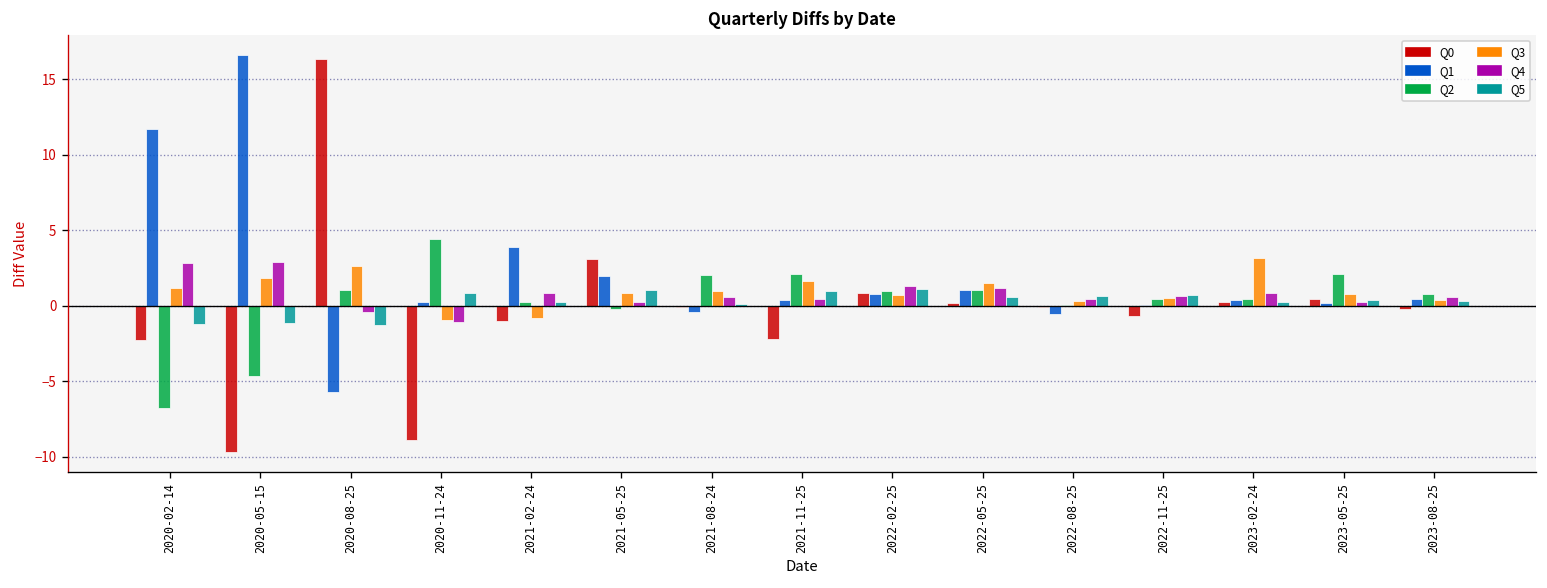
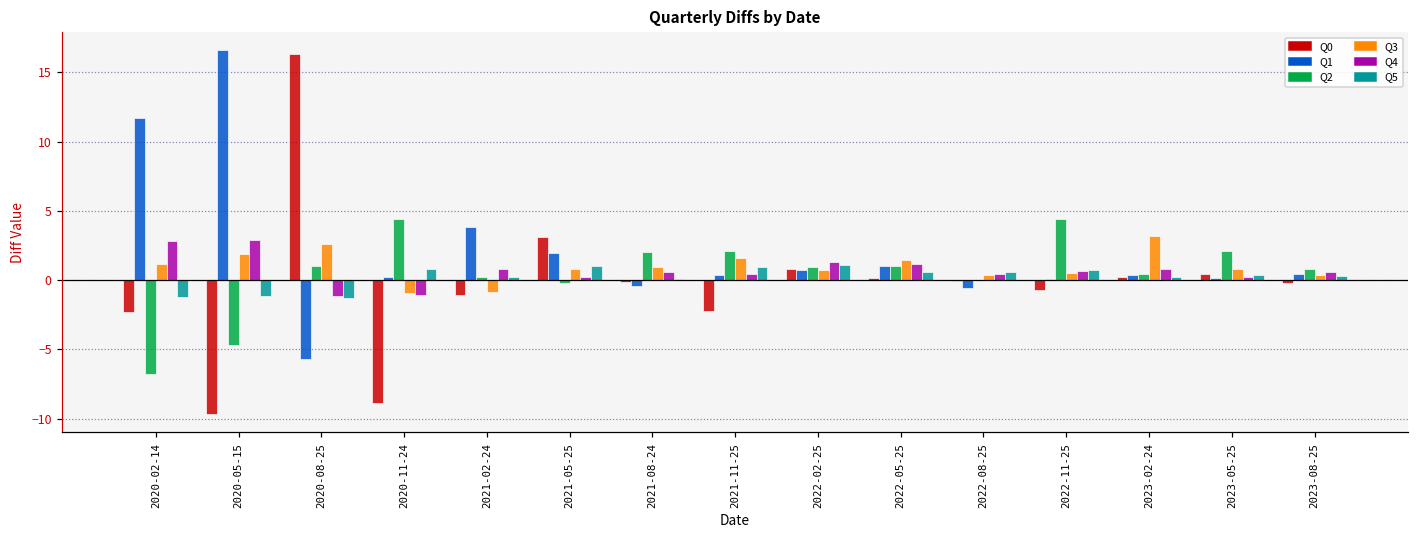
  {
    "Q0": {
      "2020-02-14": -2.3,
      "2020-05-15": -9.7,
      "2020-08-25": 16.3,
      "2020-11-24": -8.9,
      "2021-02-24": -1.1,
      "2021-05-25": 3.1,
      "2021-11-25": -2.2,
      "2022-02-25": 0.8,
      "2022-11-25": -0.7,
      "2023-02-24": 0.2,
      "2023-05-25": 0.5
    },
    "Q1": {
      "2020-02-14": 11.7,
      "2020-05-15": 16.6,
      "2020-08-25": -5.7,
      "2020-11-24": 0.2,
      "2021-02-24": 3.9,
      "2021-05-25": 1.9,
      "2021-08-24": -0.4,
      "2021-11-25": 0.3,
      "2022-02-25": 0.8,
      "2022-05-25": 1.0,
      "2022-08-25": -0.6,
      "2023-02-24": 0.4,
      "2023-08-25": 0.4
    },
    "Q2": {
      "2020-02-14": -6.8,
      "2020-05-15": -4.7,
      "2020-08-25": 1.0,
      "2020-11-24": 4.4,
      "2021-02-24": 0.2,
      "2021-08-24": 2.0,
      "2021-11-25": 2.1,
      "2022-02-25": 1.0,
      "2022-05-25": 1.0,
-     "2022-11-25": 0.4,
+     "2022-11-25": 4.4,
      "2023-02-24": 0.4,
      "2023-05-25": 2.1,
      "2023-08-25": 0.8
    },
    "Q3": {
      "2020-02-14": 1.2,
      "2020-05-15": 1.9,
      "2020-08-25": 2.6,
      "2020-11-24": -0.9,
      "2021-02-24": -0.8,
      "2021-05-25": 0.8,
      "2021-08-24": 0.9,
      "2021-11-25": 1.6,
      "2022-02-25": 0.7,
      "2022-05-25": 1.5,
      "2022-08-25": 0.3,
      "2022-11-25": 0.5,
      "2023-02-24": 3.2,
      "2023-05-25": 0.8,
      "2023-08-25": 0.3
    },
    "Q4": {
      "2020-02-14": 2.8,
      "2020-05-15": 2.9,
-     "2020-08-25": -0.4,
+     "2020-08-25": -1.1,
      "2020-11-24": -1.1,
      "2021-02-24": 0.8,
      "2021-05-25": 0.2,
      "2021-08-24": 0.6,
      "2021-11-25": 0.4,
      "2022-02-25": 1.3,
      "2022-05-25": 1.2,
      "2022-08-25": 0.5,
      "2022-11-25": 0.6,
      "2023-02-24": 0.8,
      "2023-05-25": 0.2,
      "2023-08-25": 0.6
    },
    "Q5": {
      "2020-02-14": -1.3,
      "2020-05-15": -1.1,
      "2020-08-25": -1.3,
      "2020-11-24": 0.8,
      "2021-02-24": 0.2,
      "2021-05-25": 1.0,
      "2021-11-25": 1.0,
      "2022-02-25": 1.1,
      "2022-05-25": 0.6,
      "2022-08-25": 0.6,
      "2022-11-25": 0.7,
      "2023-02-24": 0.2,
      "2023-05-25": 0.4,
      "2023-08-25": 0.3
    }
  }
